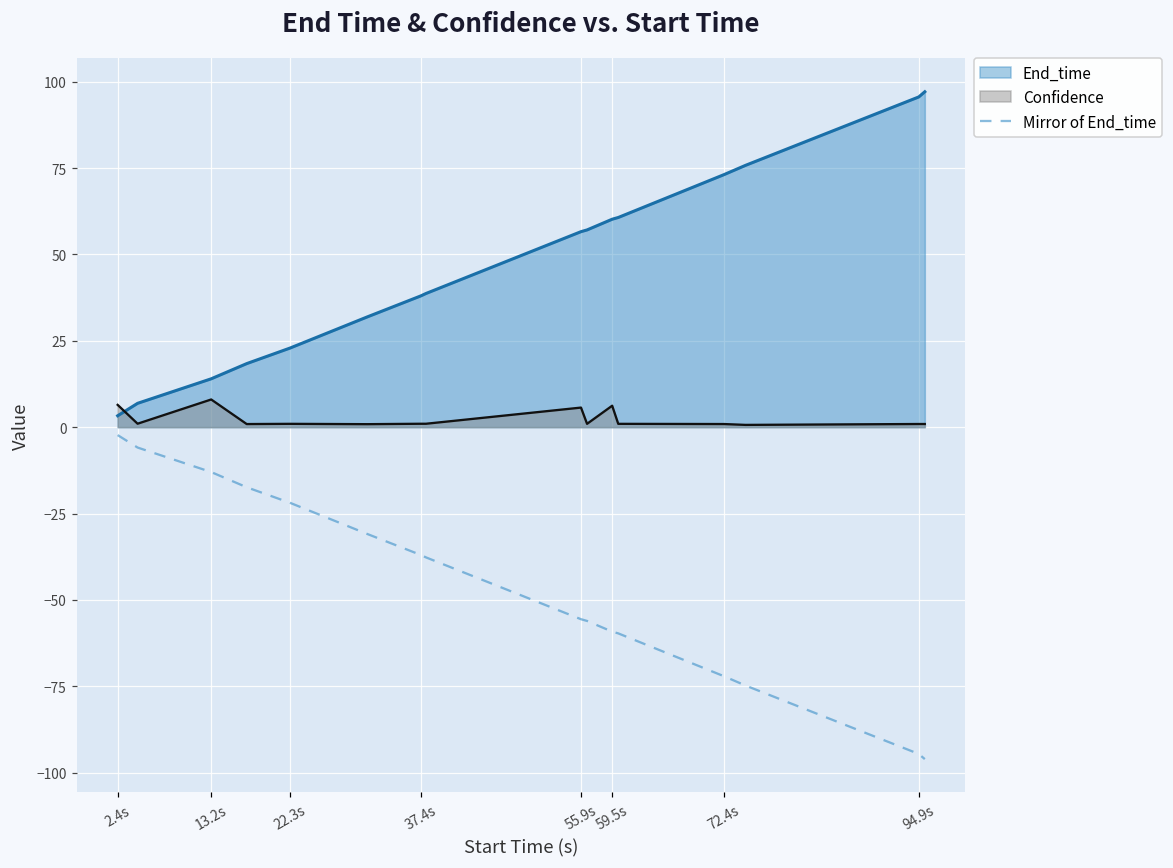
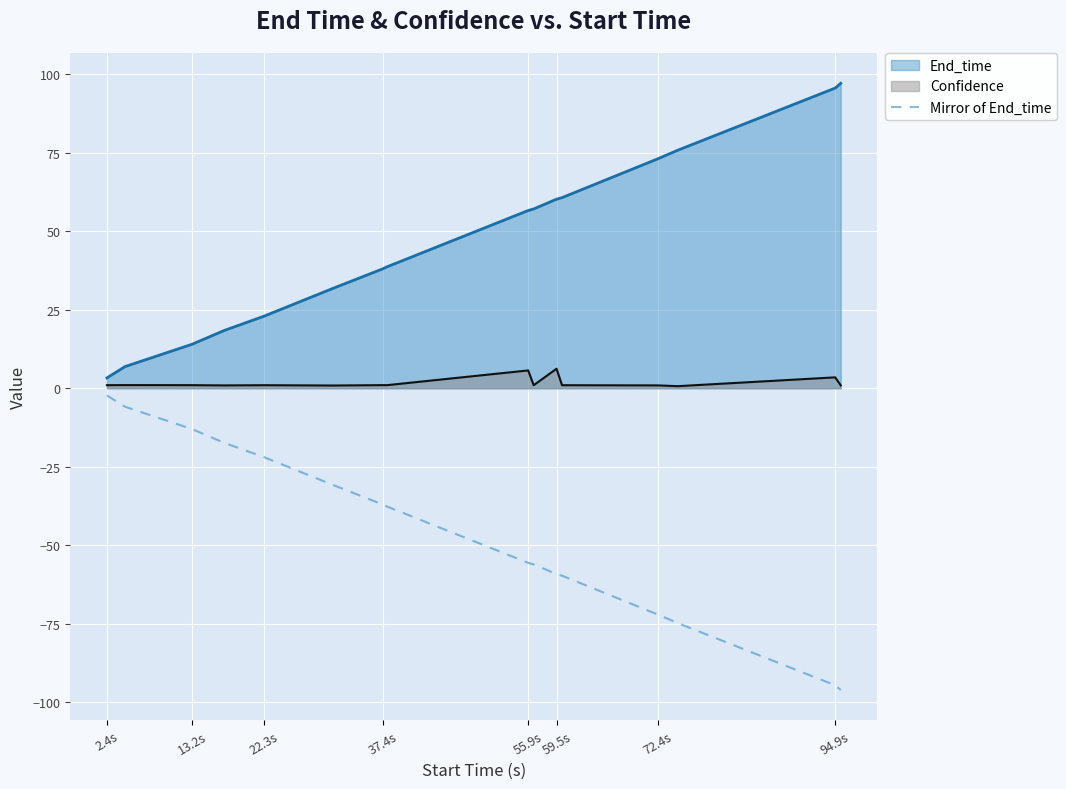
  {
    "Confidence": {
-     "2.4s": 6,
-     "13.2s": 8,
+     "2.4s": 1,
+     "13.2s": 1,
      "22.3s": 1,
      "37.4s": 1,
      "55.9s": 6,
      "59.5s": 6,
      "72.4s": 1,
-     "94.9s": 1
+     "94.9s": 3
    }
  }
